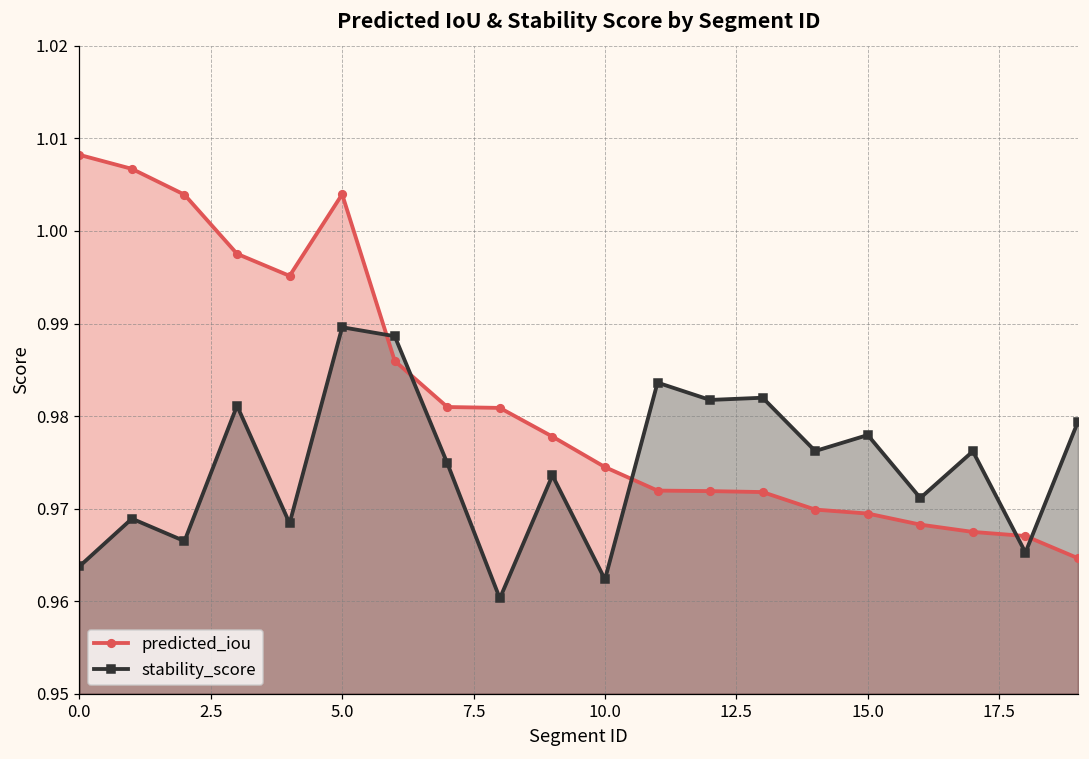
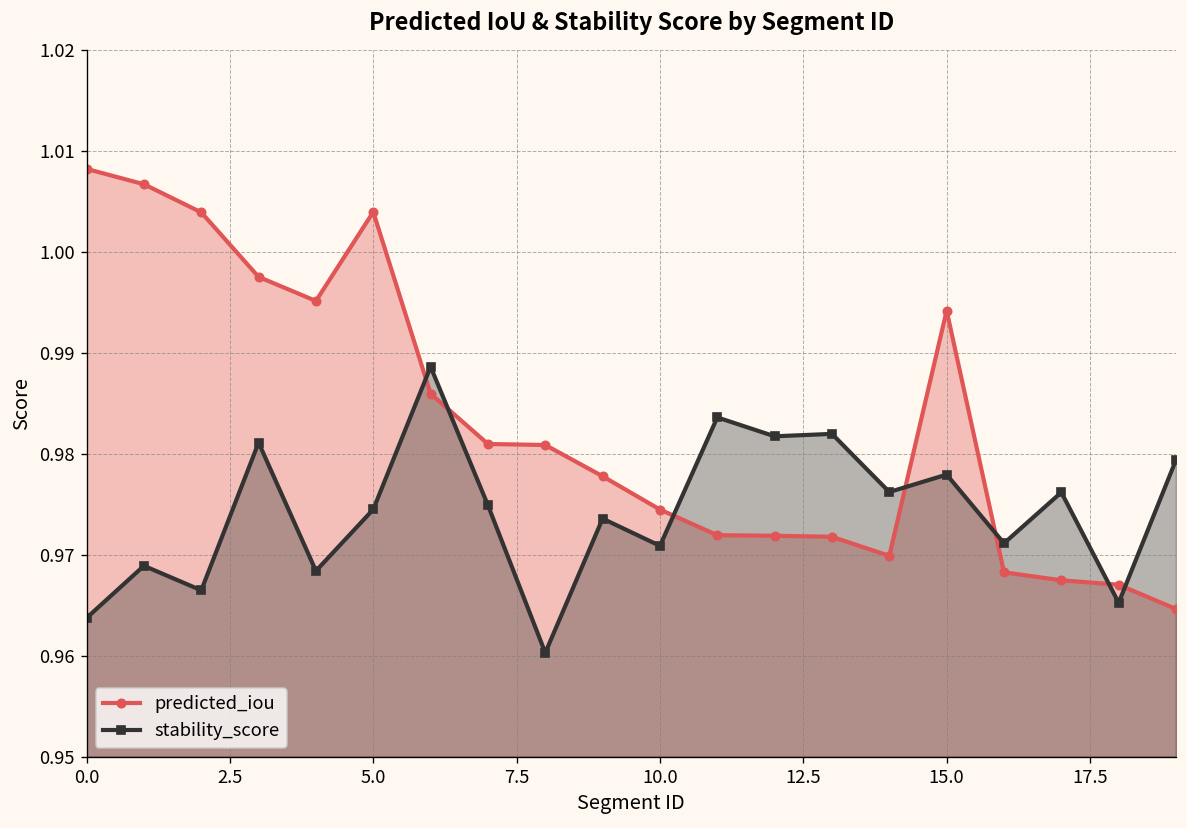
  {
    "predicted_iou": {
      "0.0": 1.008,
      "5.0": 1.004,
      "10.0": 0.974,
-     "15.0": 0.969
+     "15.0": 0.994
    },
    "stability_score": {
      "0.0": 0.964,
-     "5.0": 0.990,
-     "10.0": 0.962,
+     "5.0": 0.975,
+     "10.0": 0.971,
      "15.0": 0.978
    }
  }
